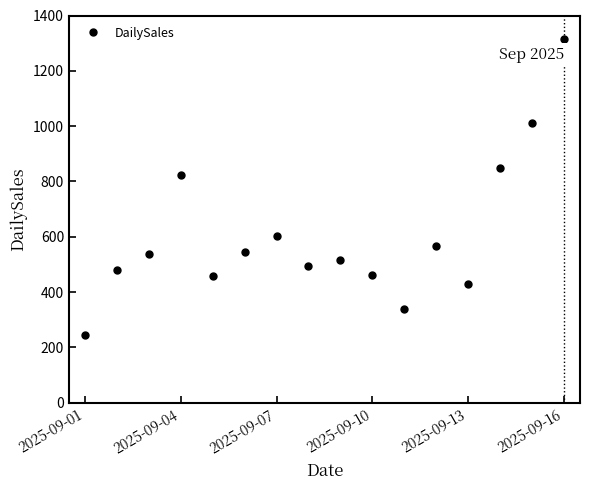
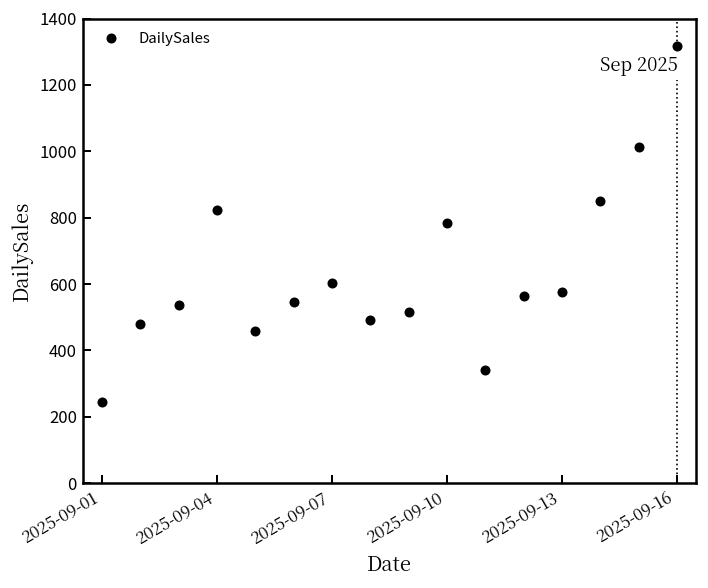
  {
    "2025-09-01": 250,
    "2025-09-04": 820,
    "2025-09-07": 600,
-   "2025-09-10": 460,
-   "2025-09-13": 430
+   "2025-09-10": 780,
+   "2025-09-13": 580
  }
